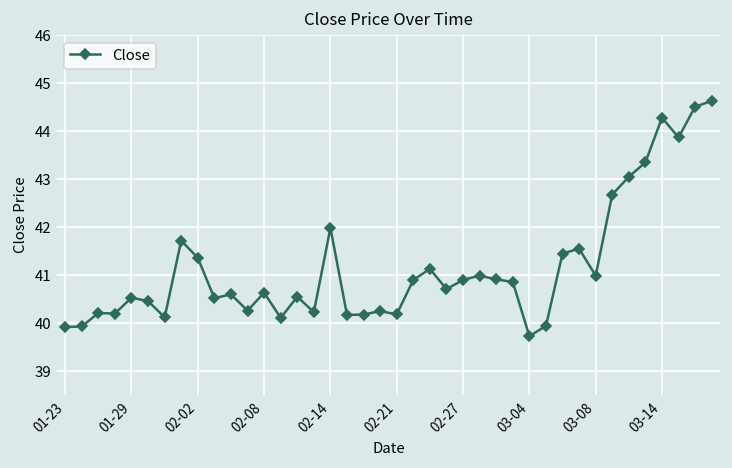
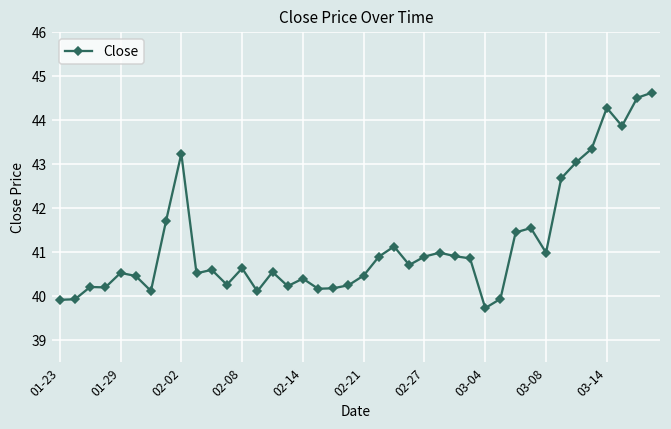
  {
    "01-23": 39.9,
    "01-29": 40.5,
-   "02-02": 41.4,
+   "02-02": 43.2,
    "02-08": 40.6,
-   "02-14": 42.0,
-   "02-21": 40.2,
+   "02-14": 40.4,
+   "02-21": 40.5,
    "02-27": 40.9,
    "03-04": 39.7,
    "03-08": 41.0,
    "03-14": 44.3
  }
